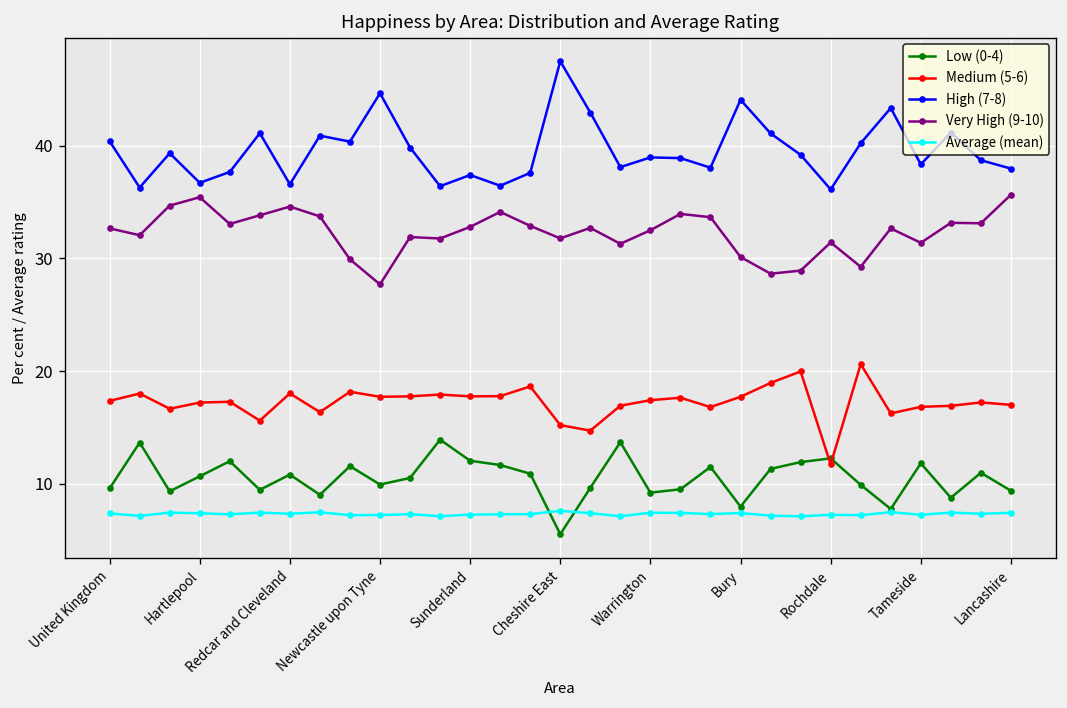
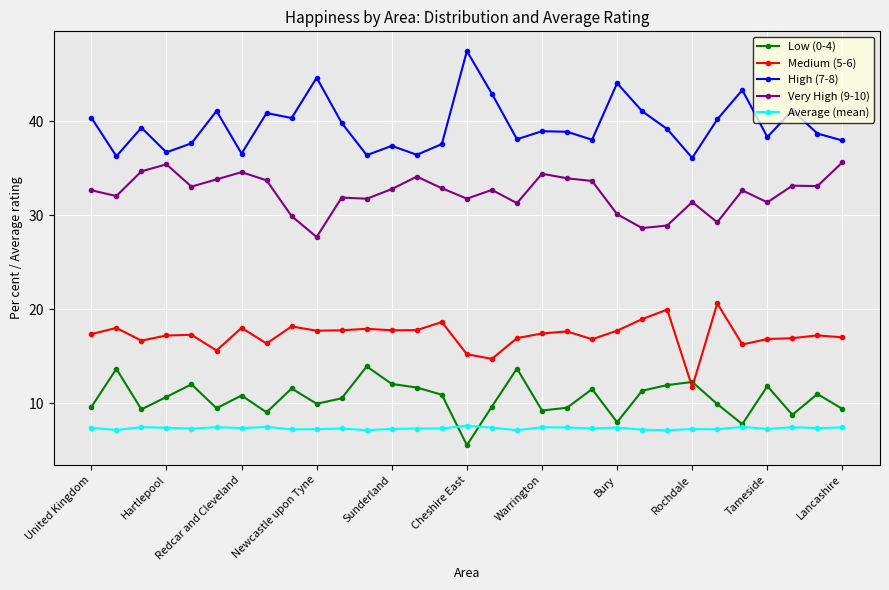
  {
    "Low (0-4)": {
      "United Kingdom": 10,
      "Hartlepool": 11,
      "Redcar and Cleveland": 11,
      "Newcastle upon Tyne": 10,
      "Sunderland": 12,
      "Cheshire East": 6,
      "Warrington": 9,
      "Bury": 8,
      "Rochdale": 12,
      "Tameside": 12,
      "Lancashire": 9
    },
    "Medium (5-6)": {
      "United Kingdom": 17,
      "Hartlepool": 17,
      "Redcar and Cleveland": 18,
      "Newcastle upon Tyne": 18,
      "Sunderland": 18,
      "Cheshire East": 15,
      "Warrington": 17,
      "Bury": 18,
      "Rochdale": 12,
      "Tameside": 17,
      "Lancashire": 17
    },
    "High (7-8)": {
      "United Kingdom": 40,
      "Hartlepool": 37,
      "Redcar and Cleveland": 37,
      "Newcastle upon Tyne": 45,
      "Sunderland": 37,
      "Cheshire East": 47,
      "Warrington": 39,
      "Bury": 44,
      "Rochdale": 36,
      "Tameside": 38,
      "Lancashire": 38
    },
    "Very High (9-10)": {
      "United Kingdom": 33,
      "Hartlepool": 35,
      "Redcar and Cleveland": 35,
      "Newcastle upon Tyne": 28,
      "Sunderland": 33,
      "Cheshire East": 32,
-     "Warrington": 32,
+     "Warrington": 34,
      "Bury": 30,
      "Rochdale": 31,
      "Tameside": 31,
      "Lancashire": 36
    },
    "Average (mean)": {
      "United Kingdom": 7,
      "Hartlepool": 7,
      "Redcar and Cleveland": 7,
      "Newcastle upon Tyne": 7,
      "Sunderland": 7,
      "Cheshire East": 8,
      "Warrington": 7,
      "Bury": 7,
      "Rochdale": 7,
      "Tameside": 7,
      "Lancashire": 7
    }
  }
